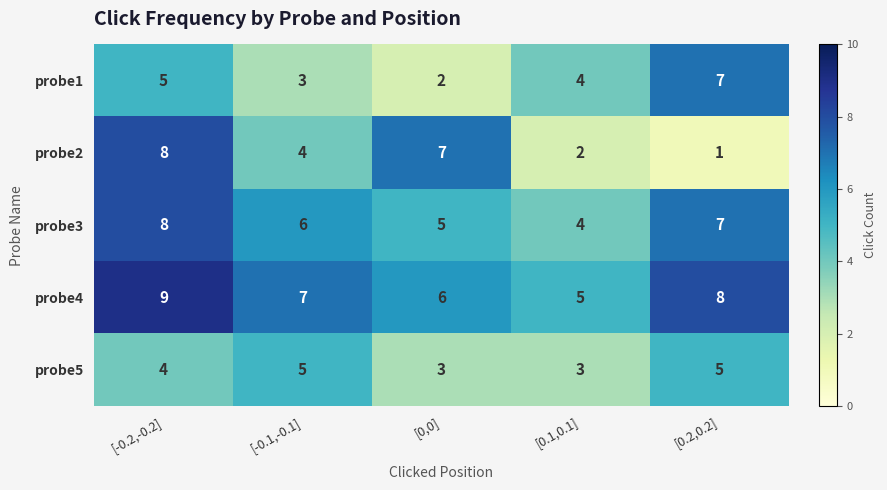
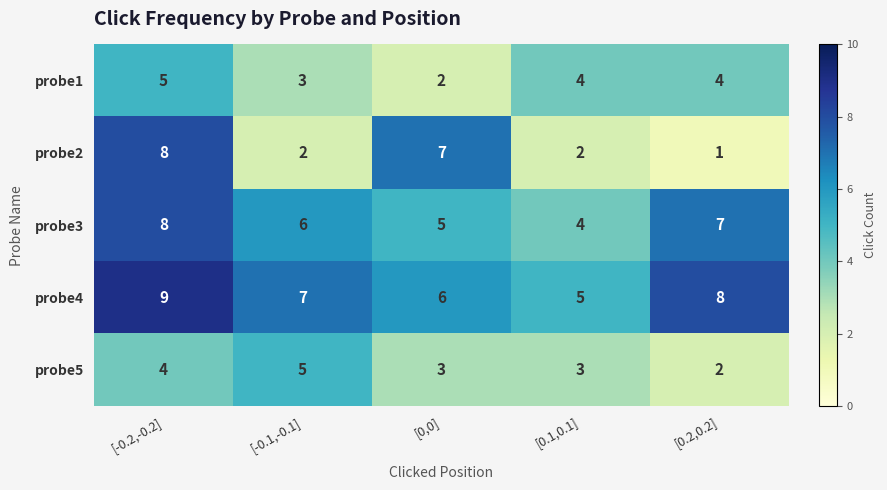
  {
    "probe1": {
      "[-0.2,-0.2]": 5,
      "[-0.1,-0.1]": 3,
      "[0,0]": 2,
      "[0.1,0.1]": 4,
-     "[0.2,0.2]": 7
+     "[0.2,0.2]": 4
    },
    "probe2": {
      "[-0.2,-0.2]": 8,
-     "[-0.1,-0.1]": 4,
+     "[-0.1,-0.1]": 2,
      "[0,0]": 7,
      "[0.1,0.1]": 2,
      "[0.2,0.2]": 1
    },
    "probe3": {
      "[-0.2,-0.2]": 8,
      "[-0.1,-0.1]": 6,
      "[0,0]": 5,
      "[0.1,0.1]": 4,
      "[0.2,0.2]": 7
    },
    "probe4": {
      "[-0.2,-0.2]": 9,
      "[-0.1,-0.1]": 7,
      "[0,0]": 6,
      "[0.1,0.1]": 5,
      "[0.2,0.2]": 8
    },
    "probe5": {
      "[-0.2,-0.2]": 4,
      "[-0.1,-0.1]": 5,
      "[0,0]": 3,
      "[0.1,0.1]": 3,
-     "[0.2,0.2]": 5
+     "[0.2,0.2]": 2
    }
  }
